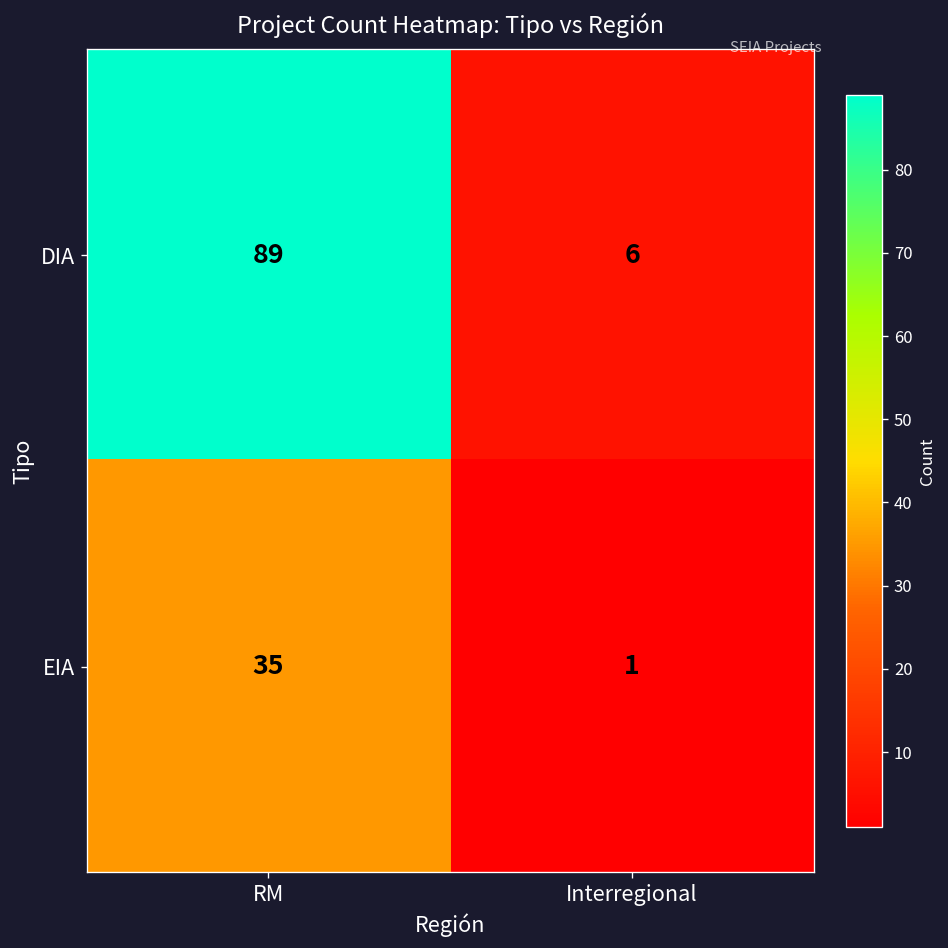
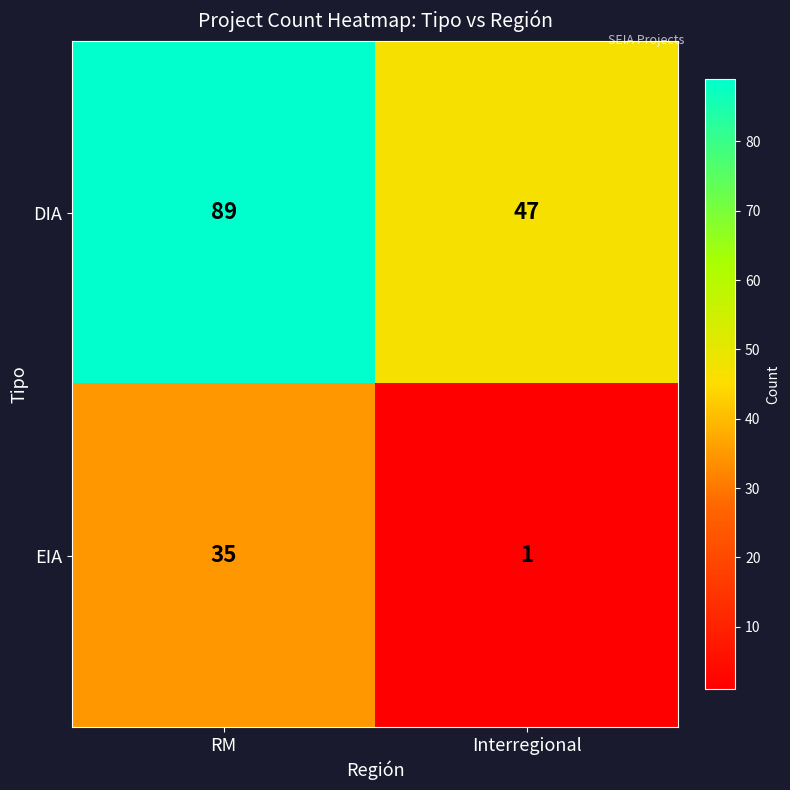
  {
    "DIA": {
      "RM": 89,
-     "Interregional": 6
+     "Interregional": 47
    },
    "EIA": {
      "RM": 35,
      "Interregional": 1
    }
  }
